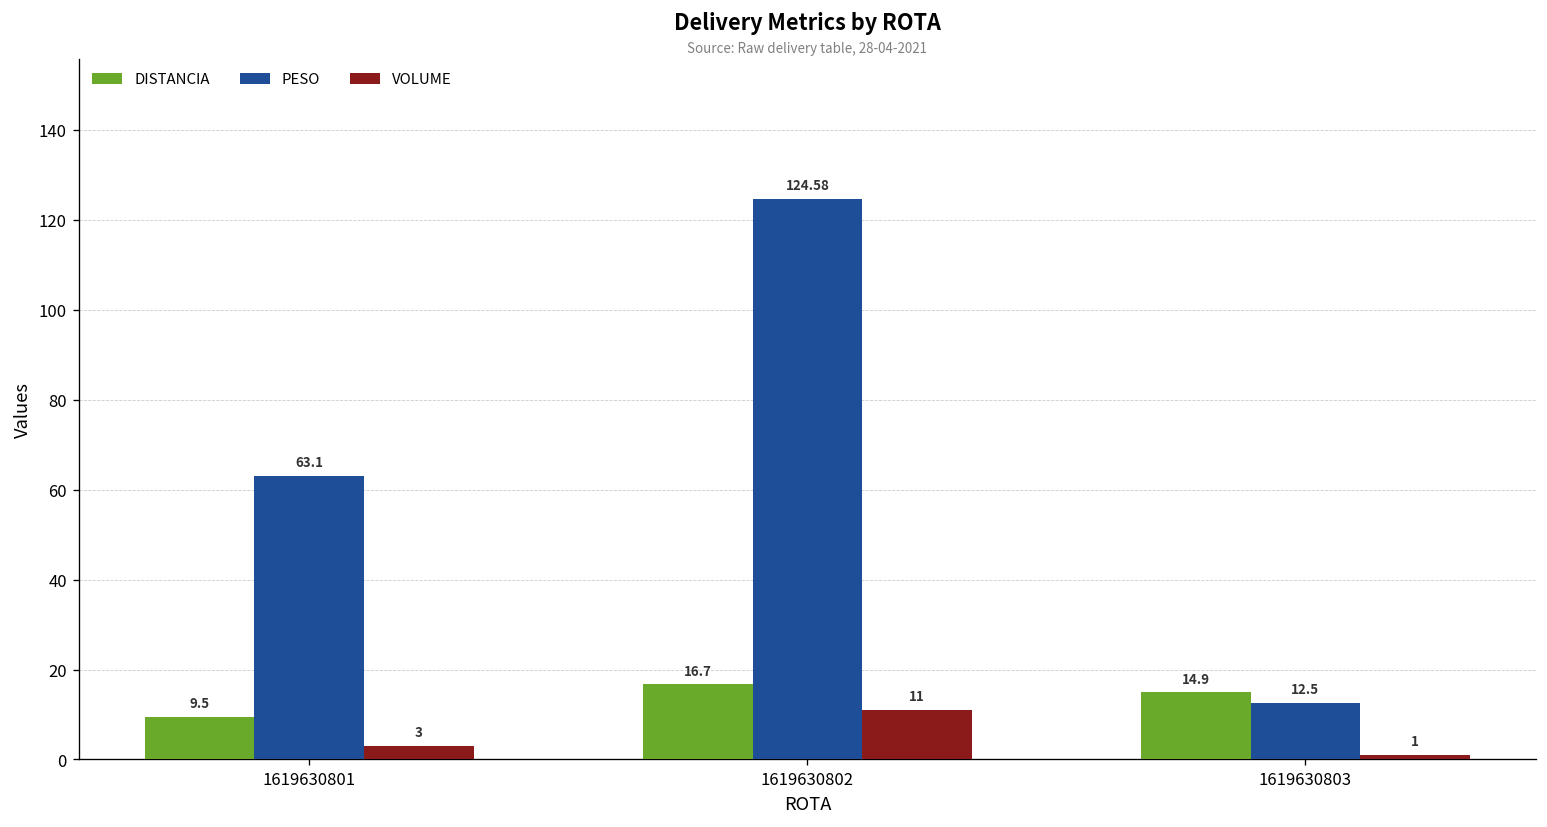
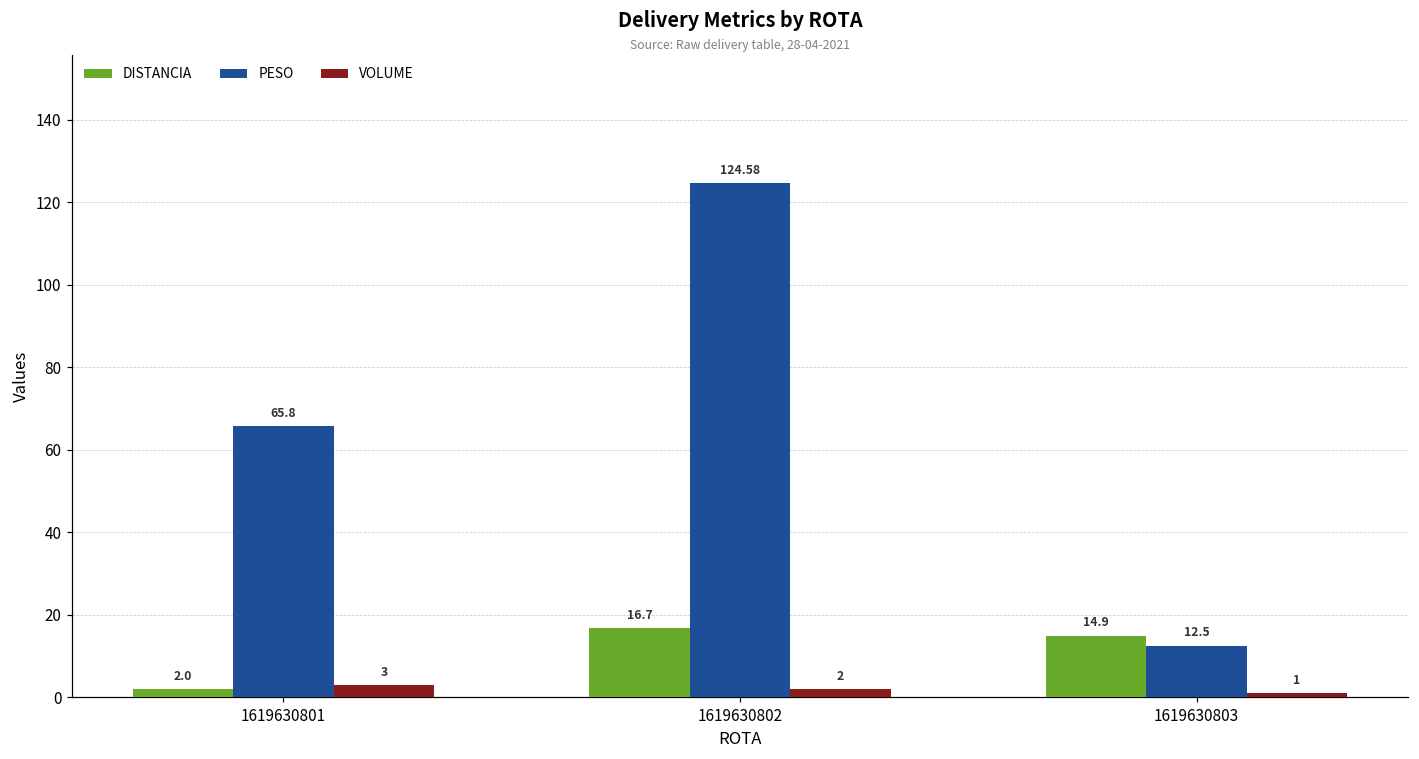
  {
    "DISTANCIA": {
-     "1619630801": 9.5,
+     "1619630801": 2.0,
      "1619630802": 16.7,
      "1619630803": 14.9
    },
    "PESO": {
-     "1619630801": 63.1,
+     "1619630801": 65.8,
      "1619630802": 124.58,
      "1619630803": 12.5
    },
    "VOLUME": {
      "1619630801": 3,
-     "1619630802": 11,
+     "1619630802": 2,
      "1619630803": 1
    }
  }
